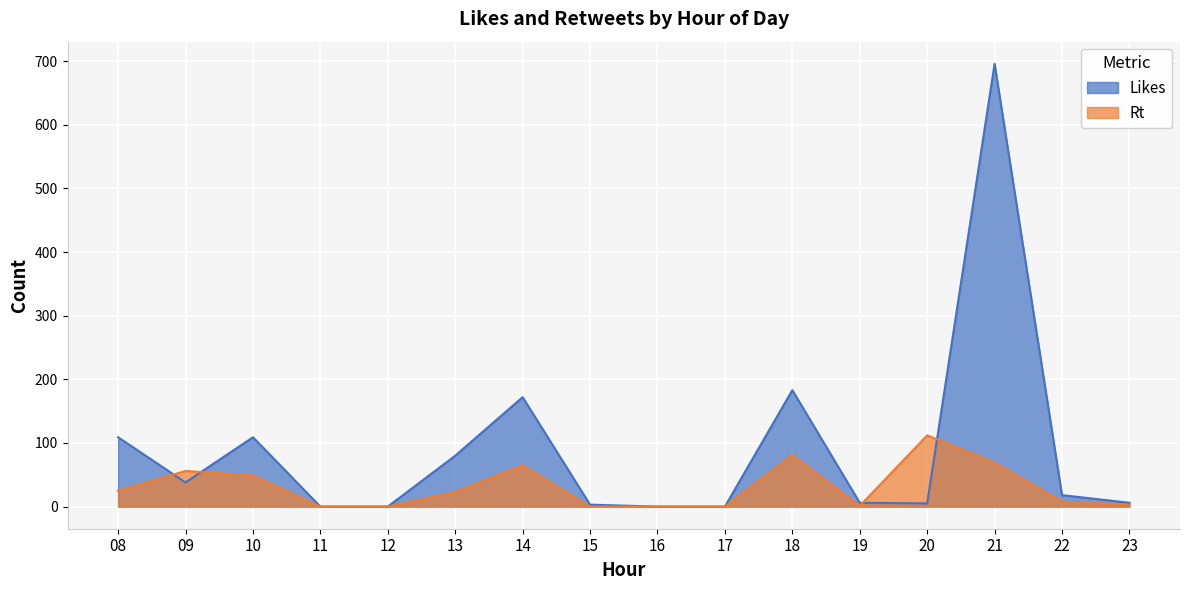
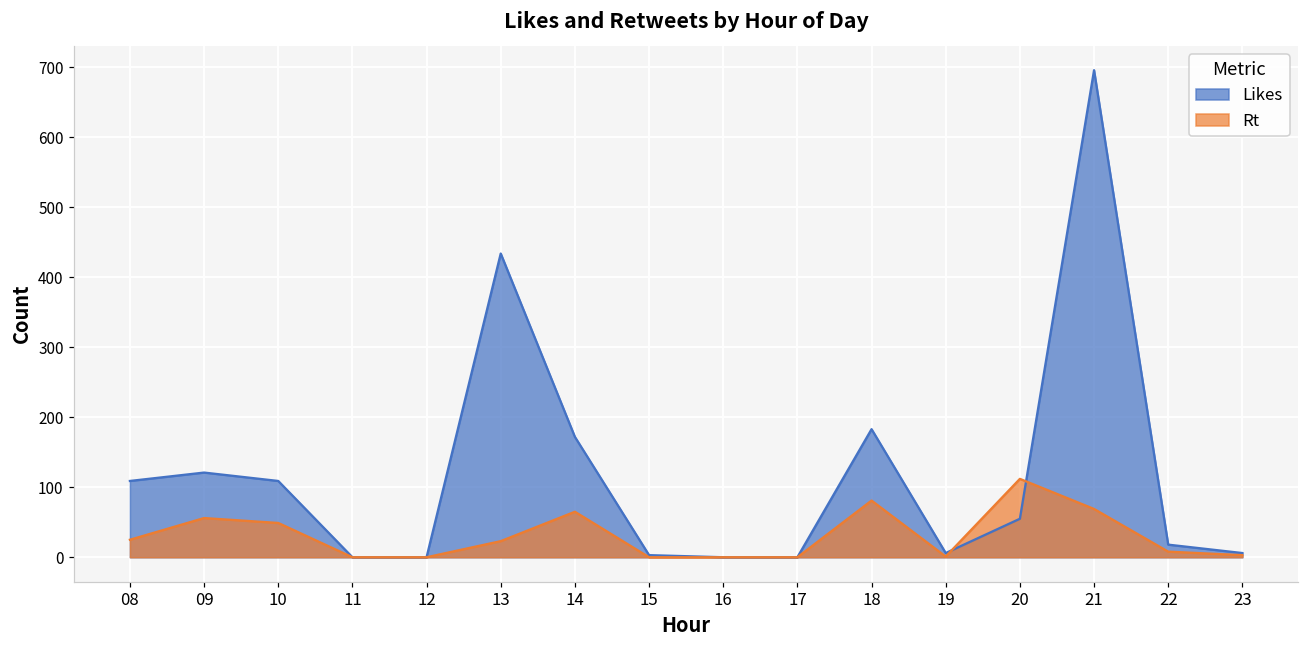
  {
    "Likes": {
      "08": 110,
-     "09": 40,
+     "09": 120,
      "10": 110,
-     "13": 80,
+     "13": 430,
      "14": 170,
      "18": 180,
      "19": 10,
-     "20": 10,
+     "20": 60,
      "21": 700,
      "22": 20
    },
    "Rt": {
      "08": 30,
      "09": 60,
      "10": 50,
      "13": 20,
      "14": 70,
      "18": 80,
      "19": 0,
      "20": 110,
      "21": 70,
      "22": 10
    }
  }
